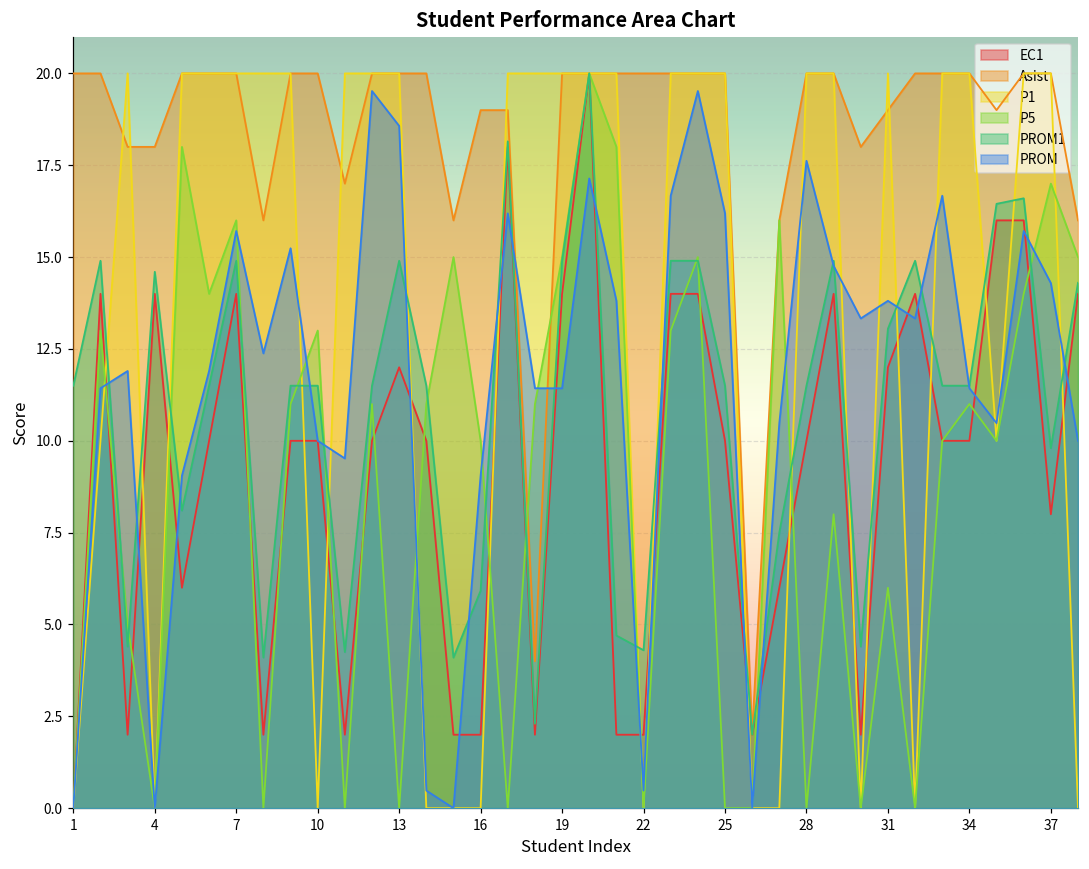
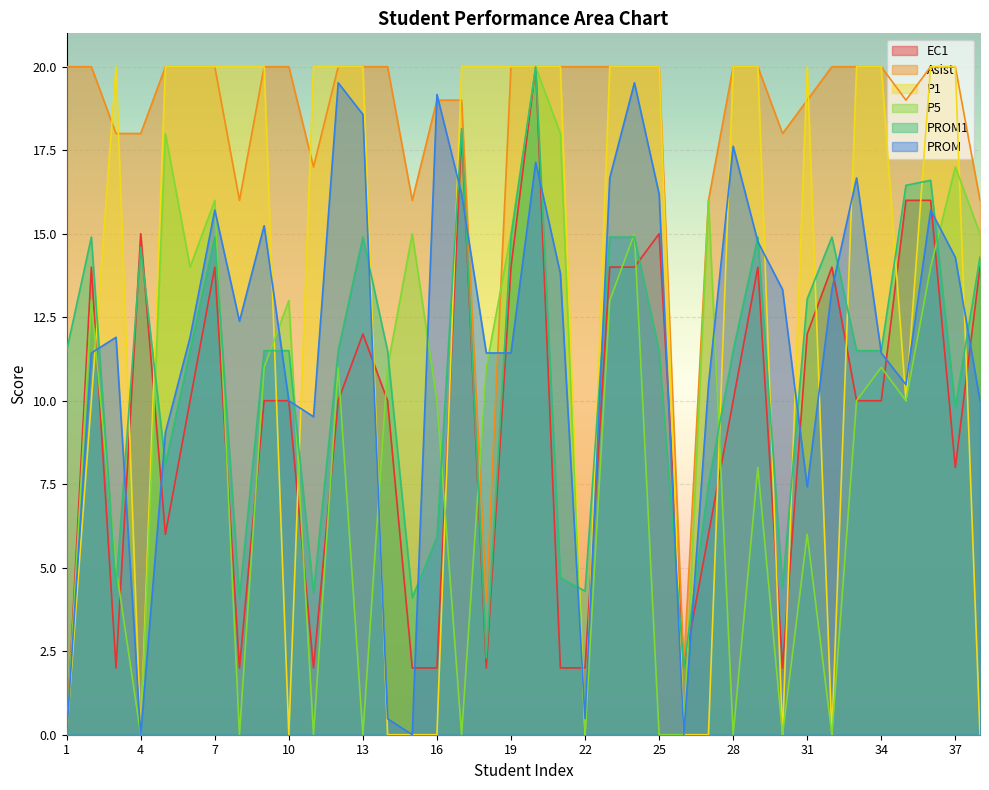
  {
    "EC1": {
-     "4": 14,
+     "4": 15,
      "7": 14,
      "13": 12,
      "16": 2,
      "19": 14,
      "22": 2,
-     "25": 10,
+     "25": 15,
      "28": 10,
      "31": 12,
      "34": 10,
      "37": 8
    },
    "P5": {
      "7": 16.0,
      "10": 13.0,
      "13": 0.0,
      "16": 10.0,
      "19": 15.0,
      "25": 0.0,
      "28": 0.0,
      "31": 6.0,
      "34": 11.0,
      "37": 17.0
    },
    "PROM1": {
      "1": 11.5,
      "4": 14.6,
      "7": 14.9,
      "10": 11.5,
      "13": 14.9,
      "16": 5.9,
      "19": 14.9,
      "22": 4.3,
      "25": 11.5,
      "28": 11.5,
      "31": 13.1,
      "37": 9.8
    },
    "PROM": {
      "7": 15.7,
      "13": 18.6,
-     "16": 9.1,
+     "16": 19.2,
      "19": 11.4,
      "22": 0.5,
      "25": 16.2,
      "28": 17.6,
-     "31": 13.8,
+     "31": 7.4,
      "37": 14.3
    }
  }
